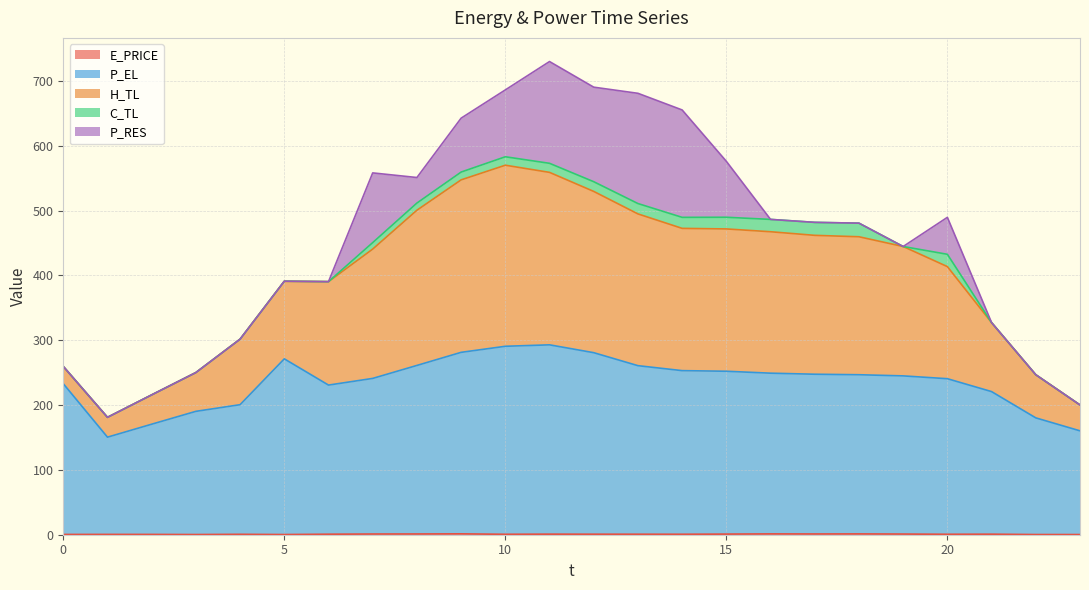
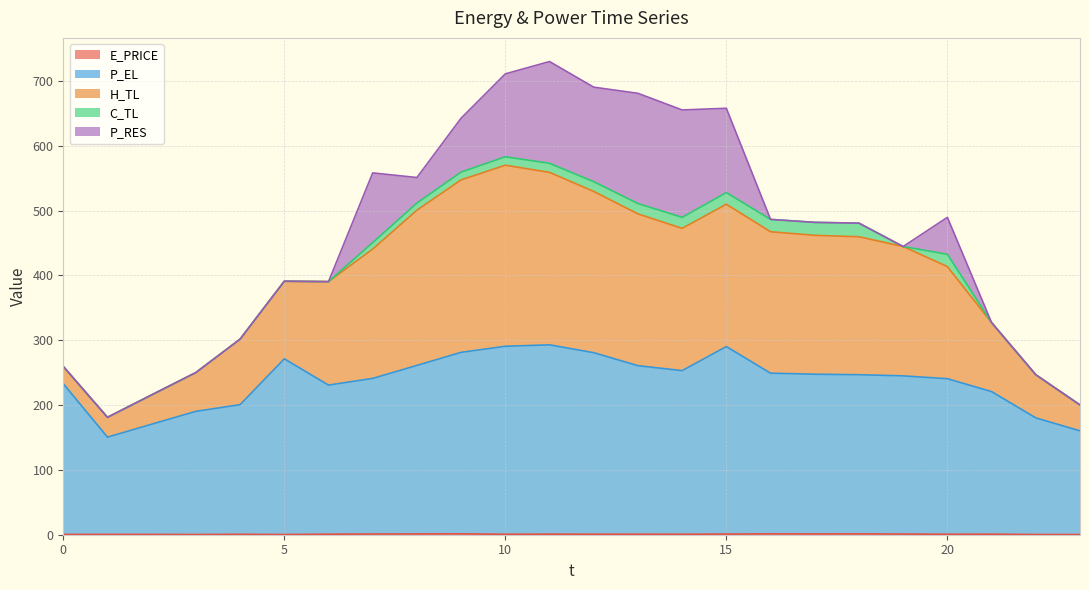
  {
    "P_EL": {
      "0": 230,
      "5": 270,
      "10": 290,
-     "15": 250,
+     "15": 290,
      "20": 240
    },
    "C_TL": {
      "10": 10,
      "15": 20,
      "20": 20
    },
    "P_RES": {
-     "10": 100,
-     "15": 90,
+     "10": 130,
+     "15": 130,
      "20": 60
    }
  }
